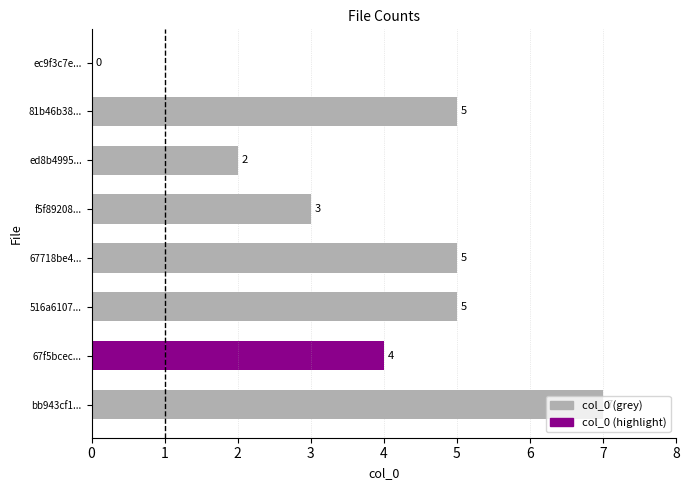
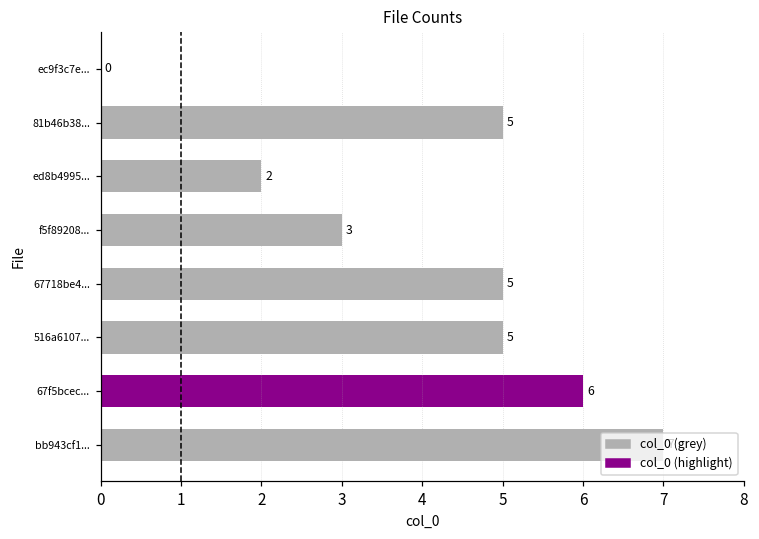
  {
    "ec9f3c7e...": 0,
    "81b46b38...": 5,
    "ed8b4995...": 2,
    "f5f89208...": 3,
    "67718be4...": 5,
    "516a6107...": 5,
-   "67f5bcec...": 4
+   "67f5bcec...": 6
  }
